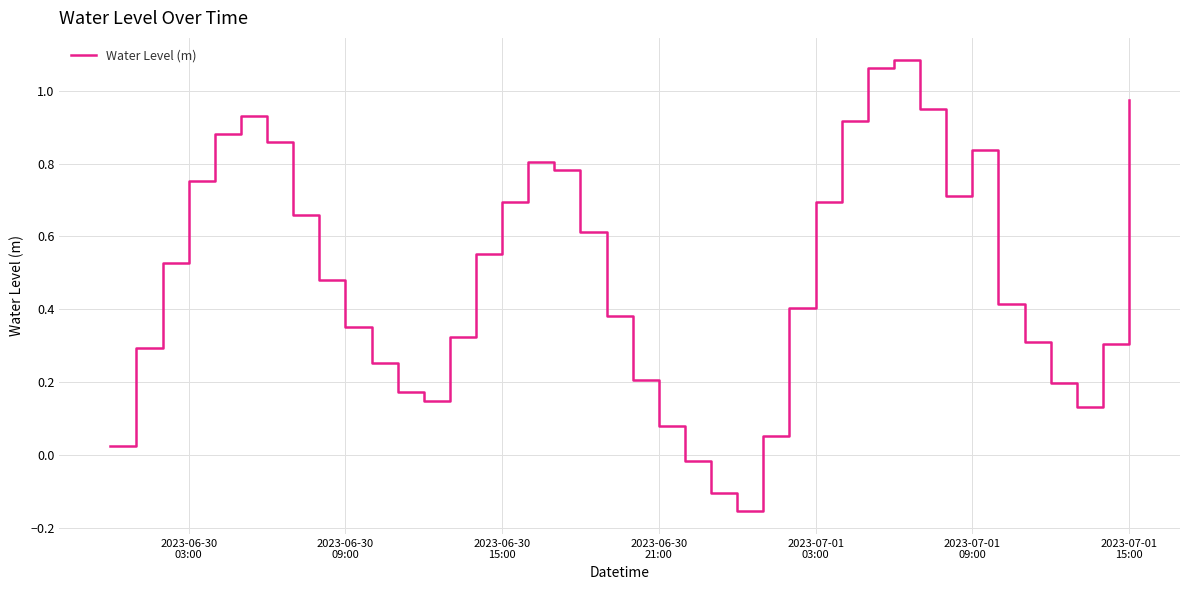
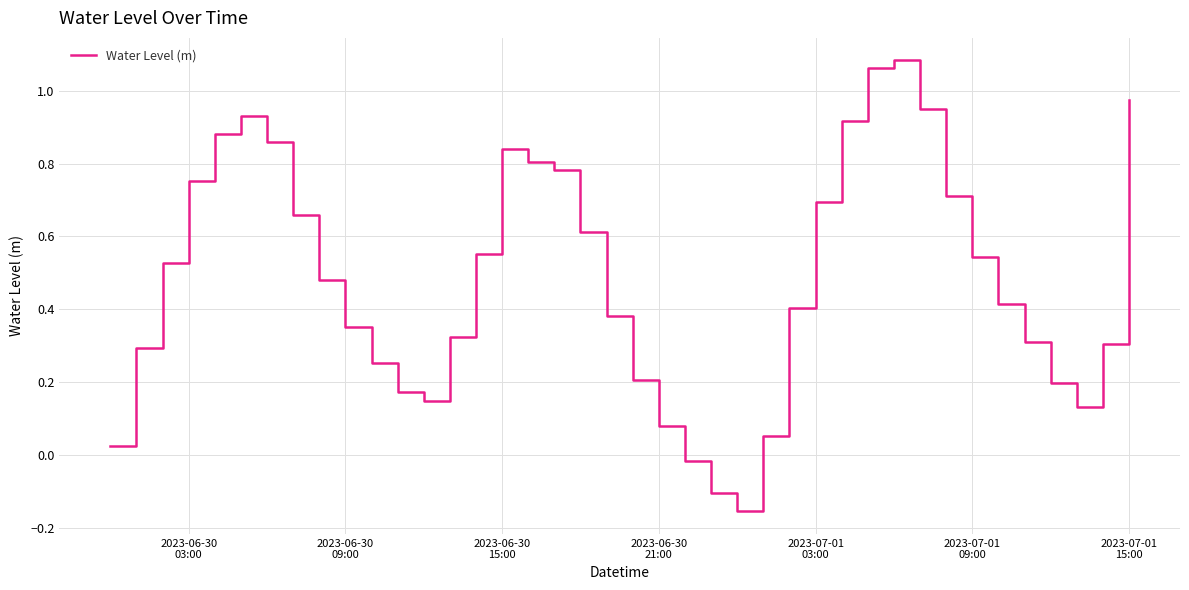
  {
    "2023-06-30 03:00": 0.75,
    "2023-06-30 09:00": 0.35,
-   "2023-06-30 15:00": 0.69,
+   "2023-06-30 15:00": 0.84,
    "2023-06-30 21:00": 0.08,
    "2023-07-01 03:00": 0.69,
-   "2023-07-01 09:00": 0.84,
+   "2023-07-01 09:00": 0.54,
    "2023-07-01 15:00": 0.97
  }
